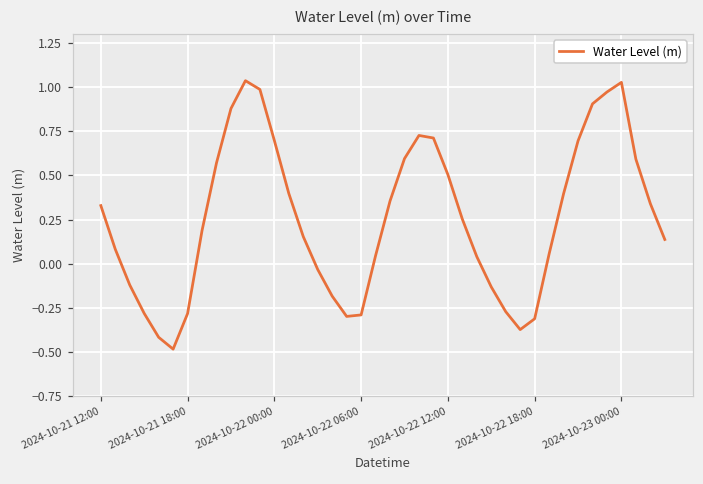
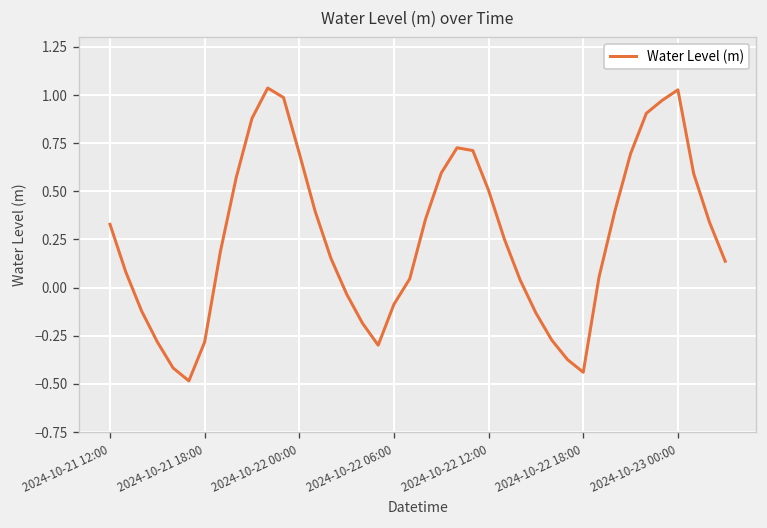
  {
    "2024-10-21 12:00": 0.33,
    "2024-10-21 18:00": -0.28,
    "2024-10-22 00:00": 0.70,
-   "2024-10-22 06:00": -0.29,
+   "2024-10-22 06:00": -0.09,
    "2024-10-22 12:00": 0.50,
-   "2024-10-22 18:00": -0.31,
+   "2024-10-22 18:00": -0.44,
    "2024-10-23 00:00": 1.03
  }
